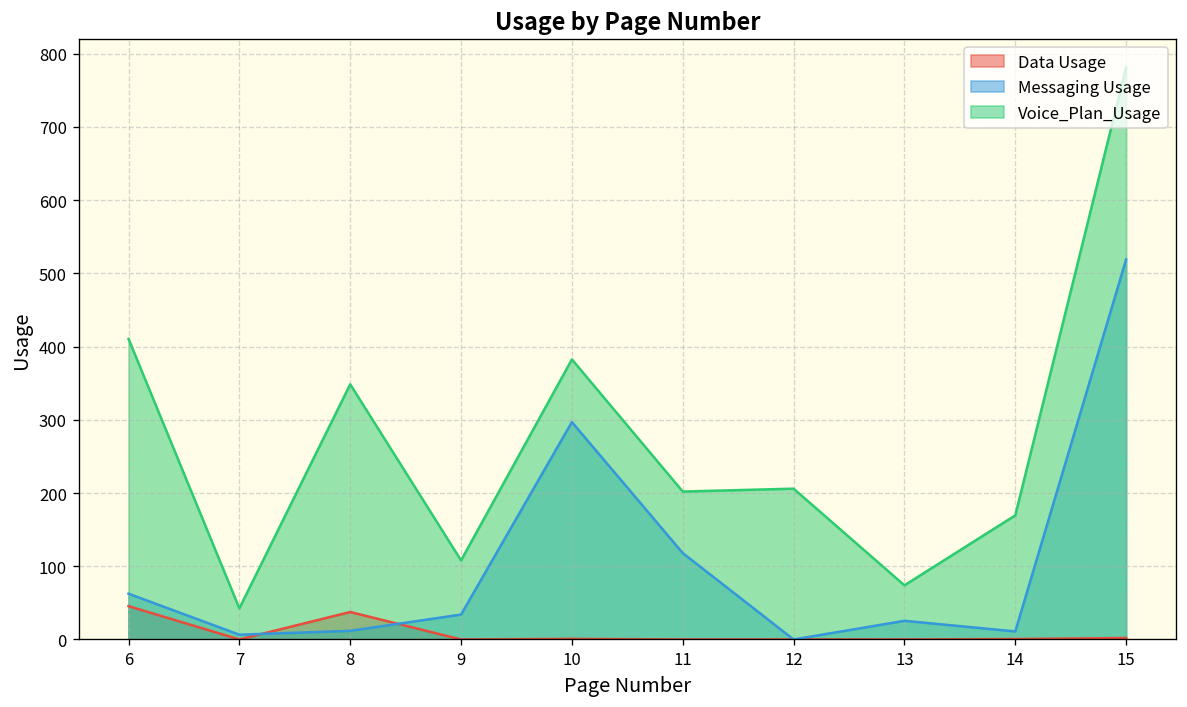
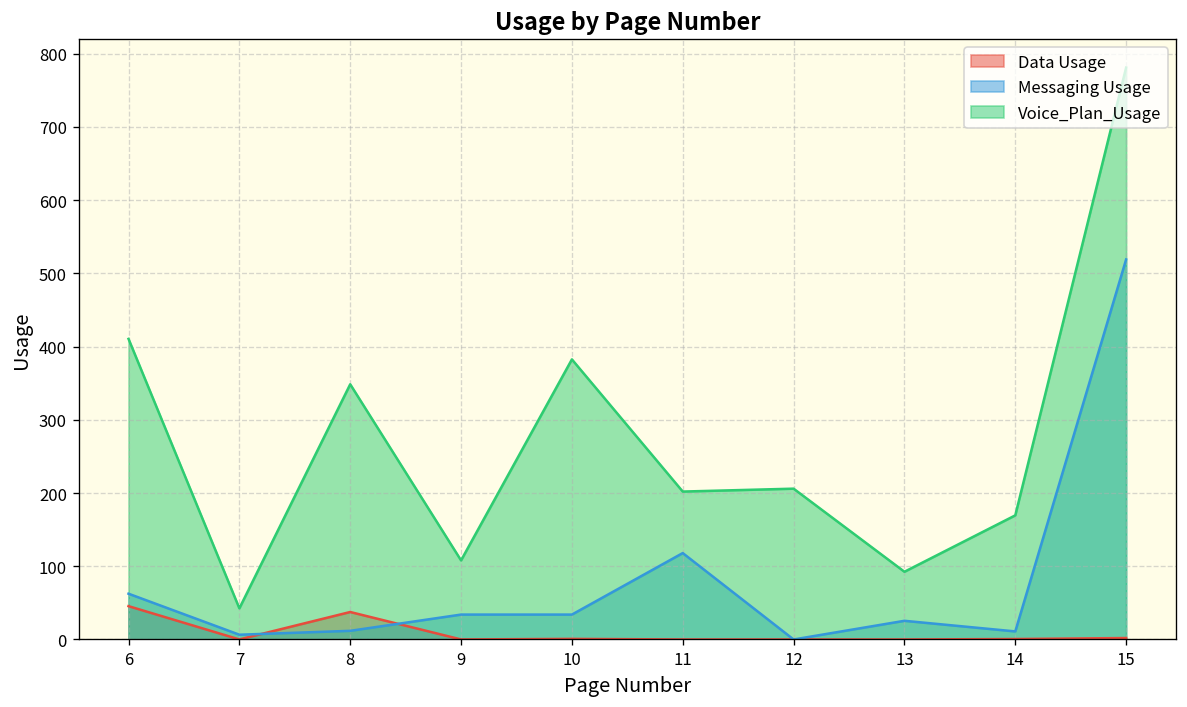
  {
    "Data Usage": {
      "6": 50,
      "7": 0,
      "8": 40,
      "9": 0,
      "10": 0,
      "11": 0,
      "13": 0,
      "14": 0,
      "15": 0
    },
    "Messaging Usage": {
      "6": 60,
      "7": 10,
      "8": 10,
      "9": 30,
-     "10": 300,
+     "10": 30,
      "11": 120,
      "13": 30,
      "14": 10,
      "15": 520
    },
    "Voice_Plan_Usage": {
      "6": 410,
      "7": 40,
      "8": 350,
      "9": 110,
      "10": 380,
      "11": 200,
      "12": 210,
-     "13": 70,
+     "13": 90,
      "14": 170
    }
  }
